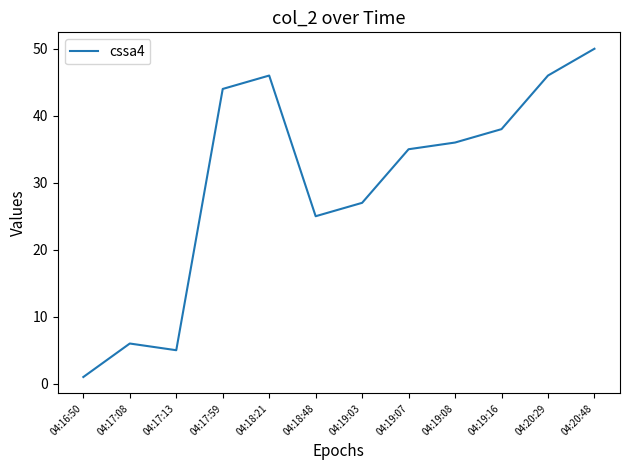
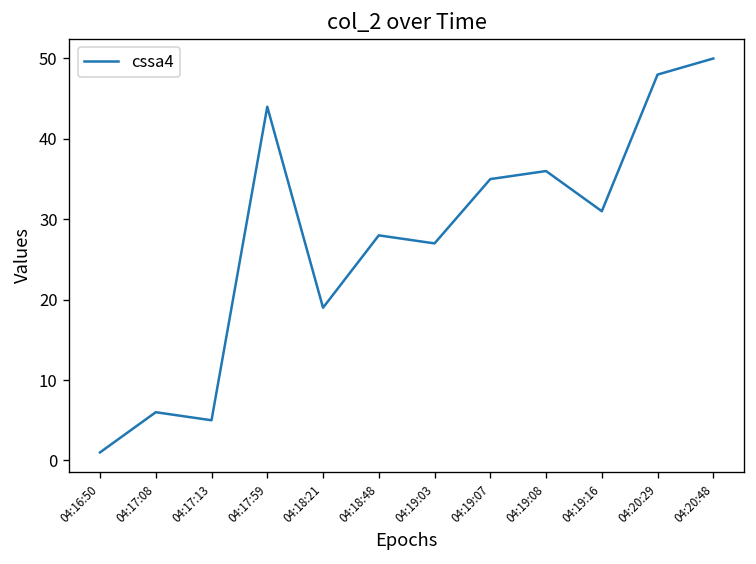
  {
    "04:16:50": 1,
    "04:17:08": 6,
    "04:17:13": 5,
    "04:17:59": 44,
-   "04:18:21": 46,
-   "04:18:48": 25,
+   "04:18:21": 19,
+   "04:18:48": 28,
    "04:19:03": 27,
    "04:19:07": 35,
    "04:19:08": 36,
-   "04:19:16": 38,
-   "04:20:29": 46,
+   "04:19:16": 31,
+   "04:20:29": 48,
    "04:20:48": 50
  }
